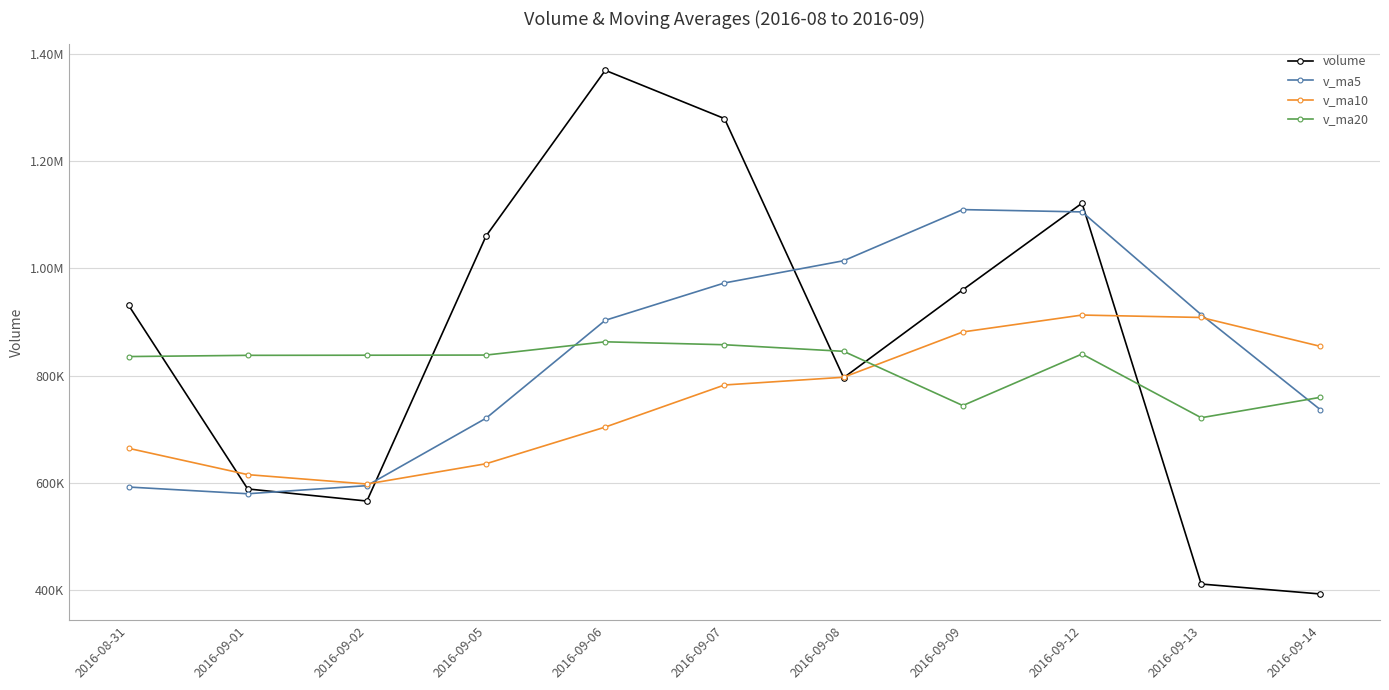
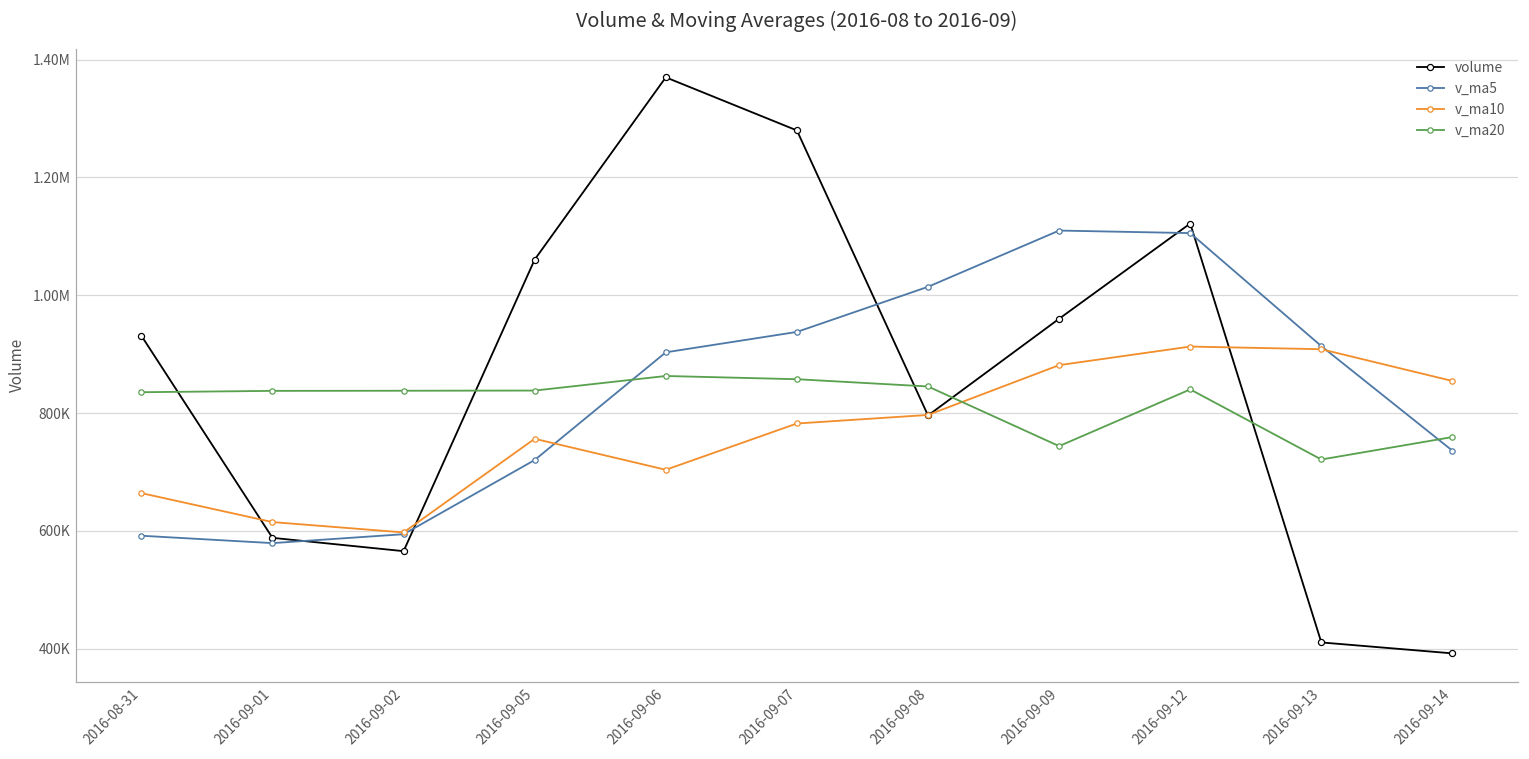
  {
    "volume": {
      "2016-08-31": 930000,
      "2016-09-01": 590000,
      "2016-09-02": 570000,
      "2016-09-05": 1060000,
      "2016-09-06": 1370000,
      "2016-09-07": 1280000,
      "2016-09-09": 960000,
      "2016-09-12": 1120000,
      "2016-09-13": 410000,
      "2016-09-14": 390000
    },
    "v_ma5": {
      "2016-08-31": 590000,
      "2016-09-01": 580000,
      "2016-09-05": 720000,
      "2016-09-06": 900000,
-     "2016-09-07": 970000,
+     "2016-09-07": 940000,
      "2016-09-08": 1010000,
      "2016-09-09": 1110000,
      "2016-09-12": 1110000,
      "2016-09-13": 910000,
      "2016-09-14": 740000
    },
    "v_ma10": {
      "2016-08-31": 660000,
      "2016-09-01": 620000,
-     "2016-09-05": 640000,
+     "2016-09-05": 760000,
      "2016-09-06": 700000,
      "2016-09-07": 780000,
      "2016-09-09": 880000,
      "2016-09-12": 910000,
      "2016-09-13": 910000,
      "2016-09-14": 850000
    },
    "v_ma20": {
      "2016-08-31": 840000,
      "2016-09-01": 840000,
      "2016-09-02": 840000,
      "2016-09-05": 840000,
      "2016-09-06": 860000,
      "2016-09-07": 860000,
      "2016-09-08": 850000,
      "2016-09-09": 740000,
      "2016-09-12": 840000,
      "2016-09-13": 720000,
      "2016-09-14": 760000
    }
  }
